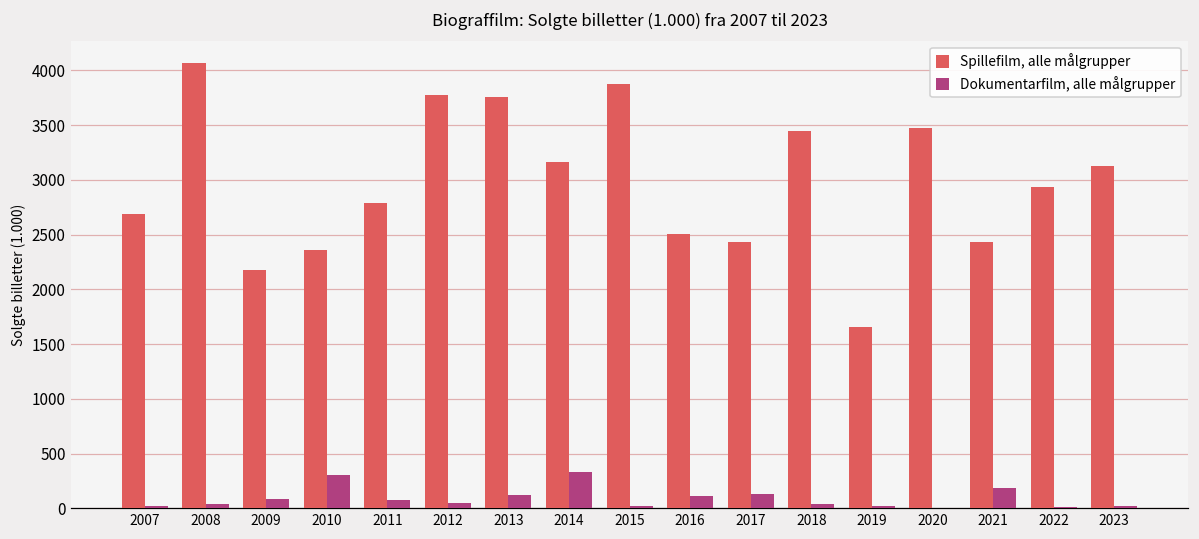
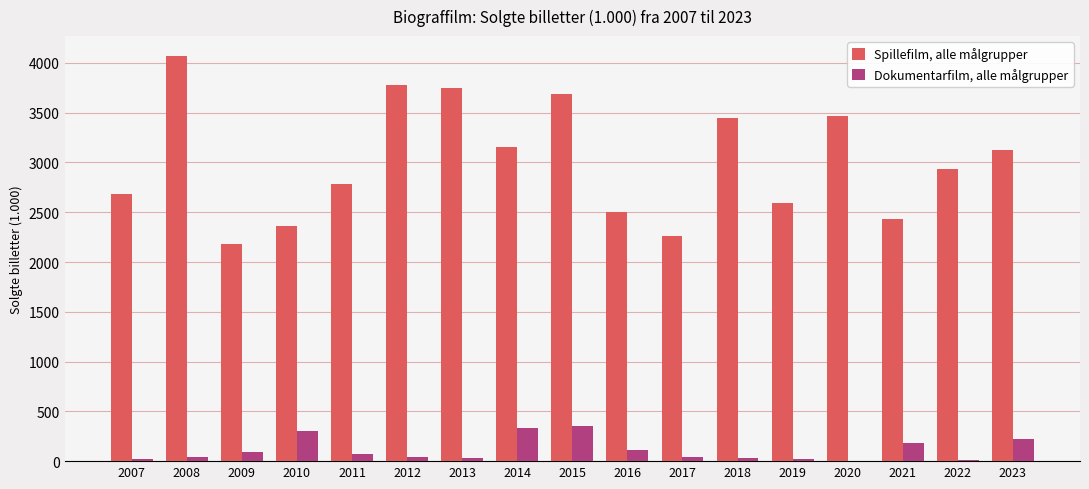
  {
    "Spillefilm, alle målgrupper": {
      "2007": 2700,
      "2008": 4100,
      "2009": 2200,
      "2010": 2400,
      "2011": 2800,
      "2012": 3800,
      "2013": 3800,
      "2014": 3200,
-     "2015": 3900,
+     "2015": 3700,
      "2016": 2500,
-     "2017": 2400,
+     "2017": 2300,
      "2018": 3400,
-     "2019": 1700,
+     "2019": 2600,
      "2020": 3500,
      "2021": 2400,
      "2022": 2900,
      "2023": 3100
    },
    "Dokumentarfilm, alle målgrupper": {
      "2008": 0,
      "2009": 100,
      "2010": 300,
      "2011": 100,
      "2012": 0,
-     "2013": 100,
+     "2013": 0,
      "2014": 300,
-     "2015": 0,
+     "2015": 400,
      "2016": 100,
-     "2017": 100,
+     "2017": 0,
      "2018": 0,
      "2021": 200,
-     "2023": 0
+     "2023": 200
    }
  }
